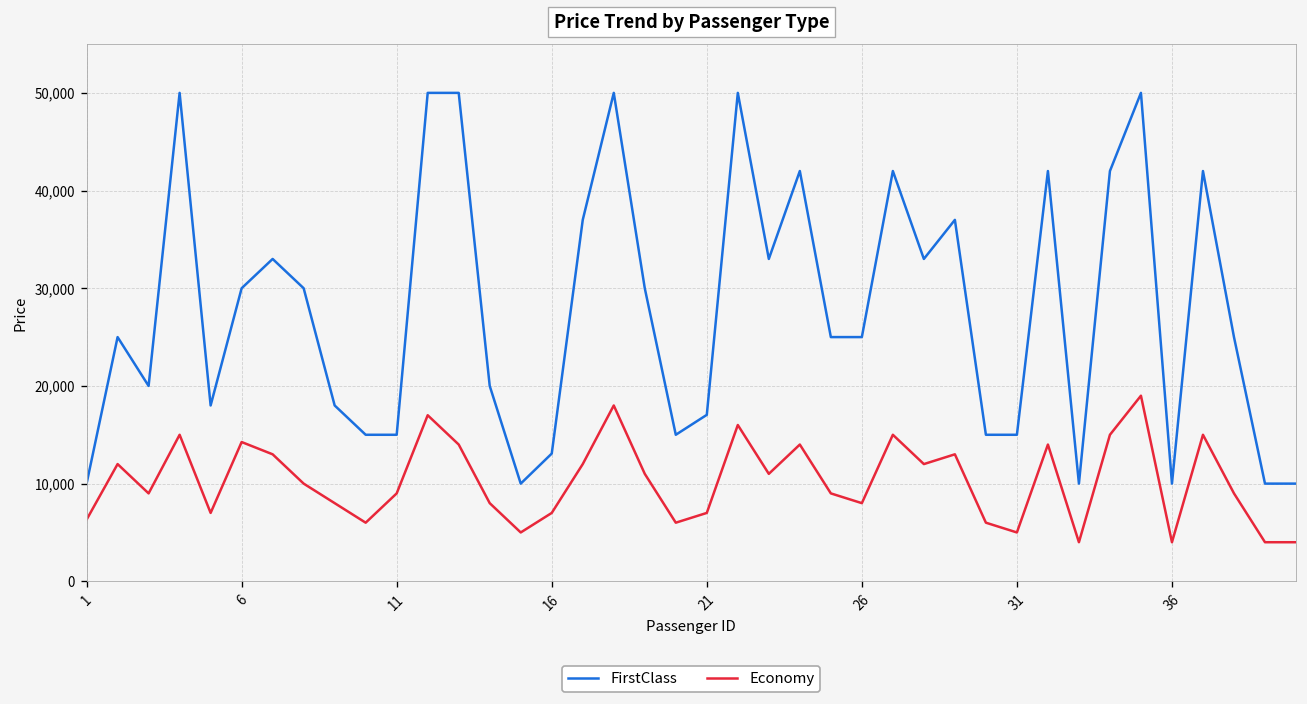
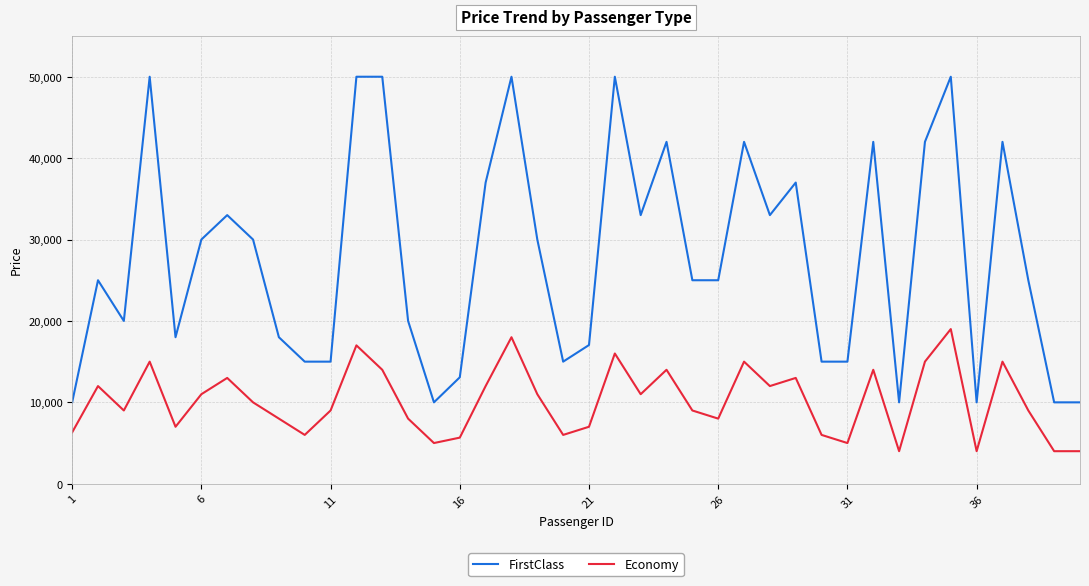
  {
    "FirstClass": {
      "1": "10,000",
      "6": "30,000",
      "11": "15,000",
      "16": "13,000",
      "21": "17,000",
      "26": "25,000",
      "31": "15,000",
      "36": "10,000"
    },
    "Economy": {
      "1": "6,000",
-     "6": "14,000",
+     "6": "11,000",
      "11": "9,000",
-     "16": "7,000",
+     "16": "6,000",
      "21": "7,000",
      "26": "8,000",
      "31": "5,000",
      "36": "4,000"
    }
  }
